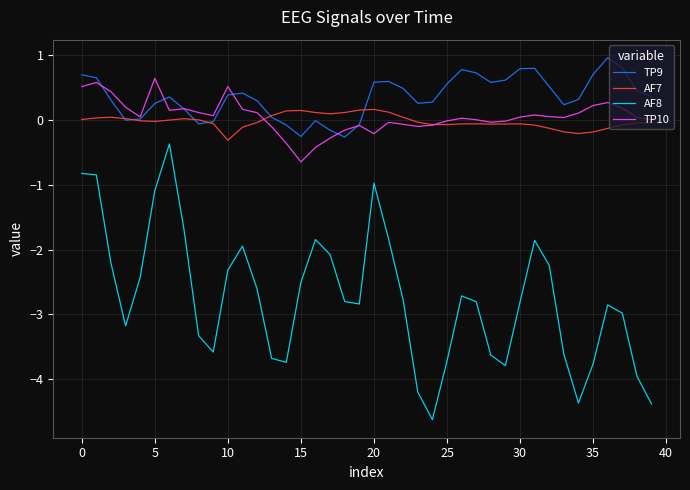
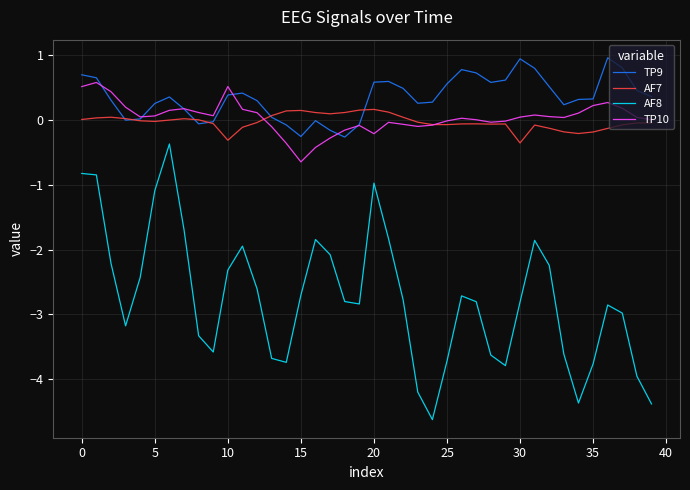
  {
    "TP9": {
      "0": 0.7,
      "5": 0.3,
      "10": 0.4,
      "15": -0.3,
      "20": 0.6,
      "25": 0.6,
-     "30": 0.8,
-     "35": 0.7
+     "30": 0.9,
+     "35": 0.3
    },
    "AF7": {
      "0": 0.0,
      "5": 0.0,
      "10": -0.3,
      "15": 0.2,
      "20": 0.2,
      "25": -0.1,
-     "30": -0.1,
+     "30": -0.4,
      "35": -0.2
    },
    "AF8": {
      "0": -0.8,
      "5": -1.1,
      "10": -2.3,
-     "15": -2.5,
+     "15": -2.7,
      "20": -1.0,
      "25": -3.7,
      "30": -2.8,
      "35": -3.8
    },
    "TP10": {
      "0": 0.5,
-     "5": 0.6,
+     "5": 0.1,
      "10": 0.5,
      "15": -0.6,
      "20": -0.2,
      "25": 0.0,
      "30": 0.0,
      "35": 0.2
    }
  }
